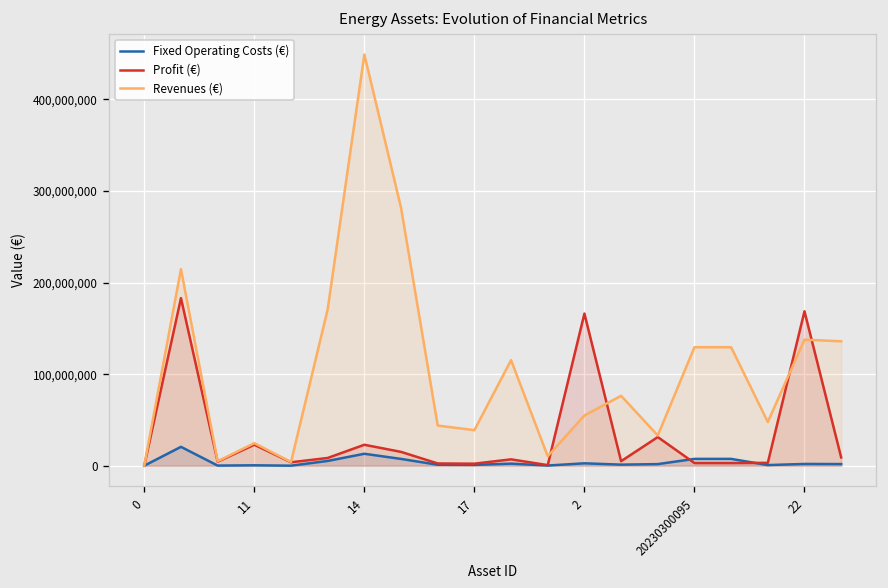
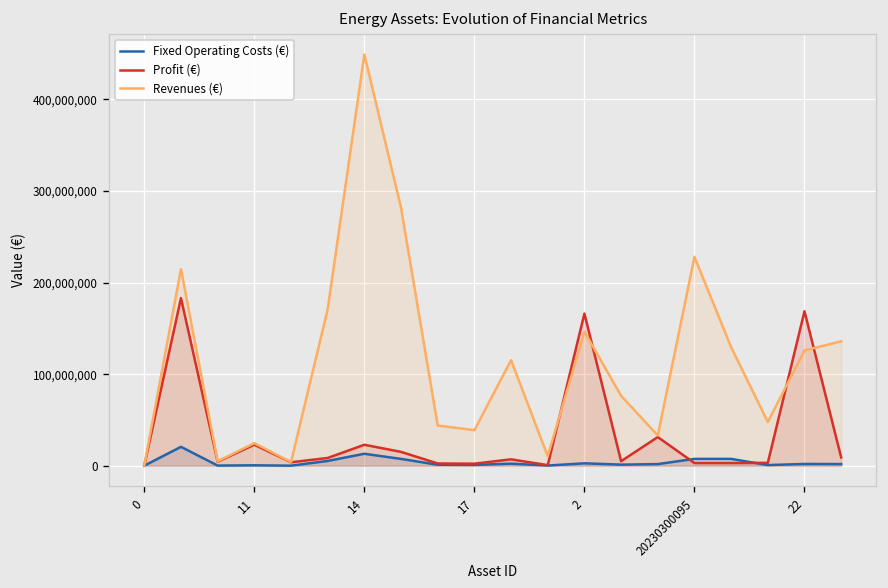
  {
    "Fixed Operating Costs (€)": {
      "11": "0",
      "14": "10,000,000",
      "2": "0",
      "20230300095": "10,000,000",
      "22": "0"
    },
    "Profit (€)": {
      "14": "20,000,000",
      "2": "170,000,000",
      "20230300095": "0",
      "22": "170,000,000"
    },
    "Revenues (€)": {
      "14": "450,000,000",
      "17": "40,000,000",
-     "2": "50,000,000",
-     "20230300095": "130,000,000",
-     "22": "140,000,000"
+     "2": "150,000,000",
+     "20230300095": "230,000,000",
+     "22": "130,000,000"
    }
  }
